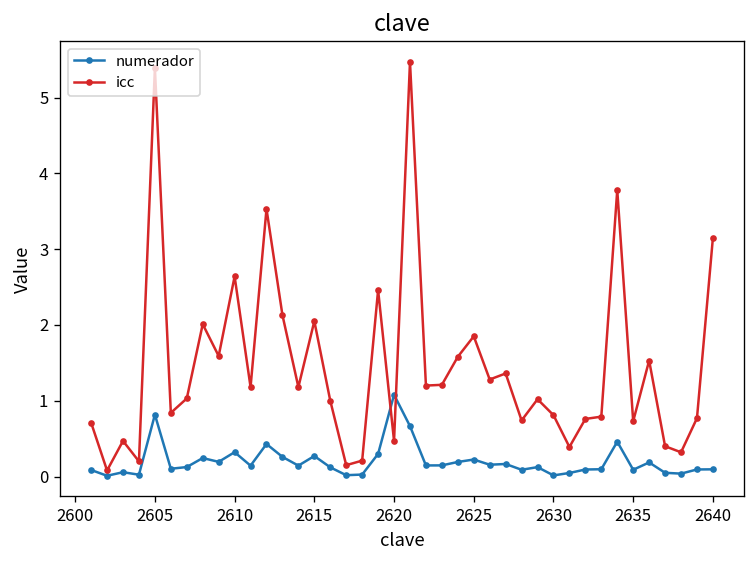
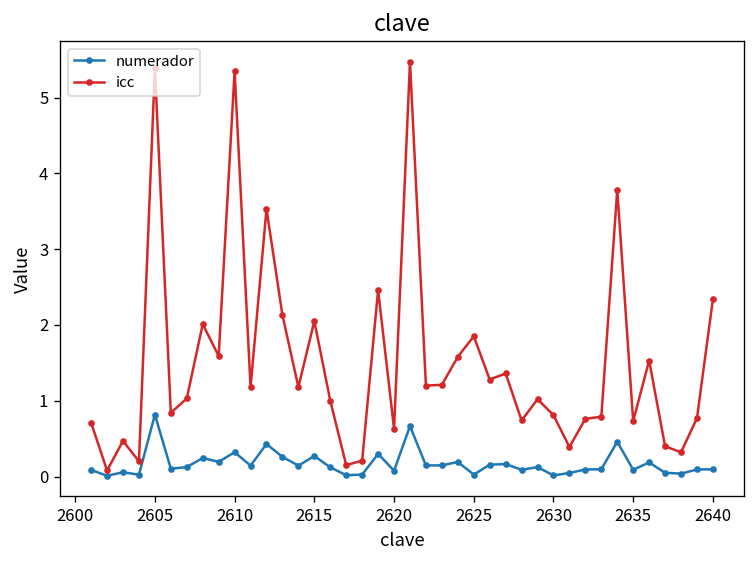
  {
    "numerador": {
      "2605": 0.8,
      "2610": 0.3,
      "2615": 0.3,
-     "2620": 1.1,
-     "2625": 0.2,
+     "2620": 0.1,
+     "2625": 0.0,
      "2630": 0.0,
      "2635": 0.1,
      "2640": 0.1
    },
    "icc": {
-     "2610": 2.6,
+     "2610": 5.4,
      "2615": 2.1,
-     "2620": 0.5,
+     "2620": 0.6,
      "2625": 1.9,
      "2630": 0.8,
      "2635": 0.7,
-     "2640": 3.2
+     "2640": 2.3
    }
  }
